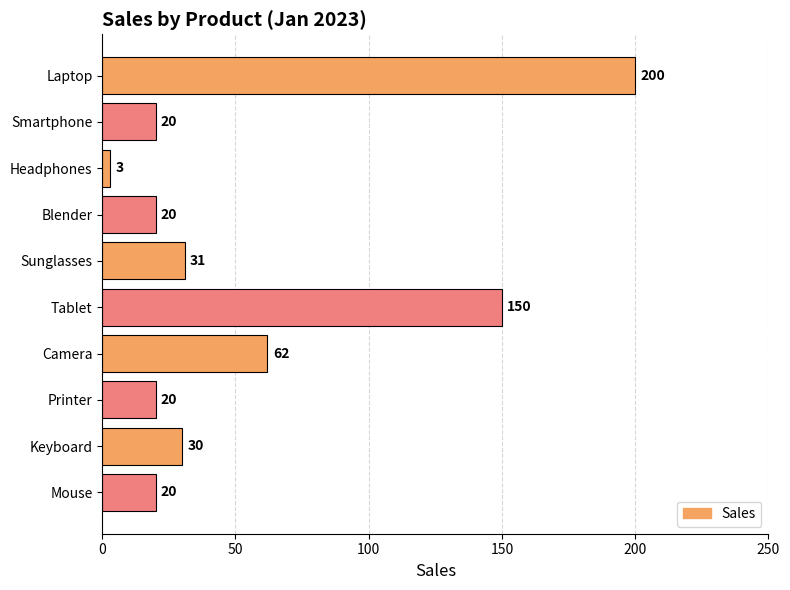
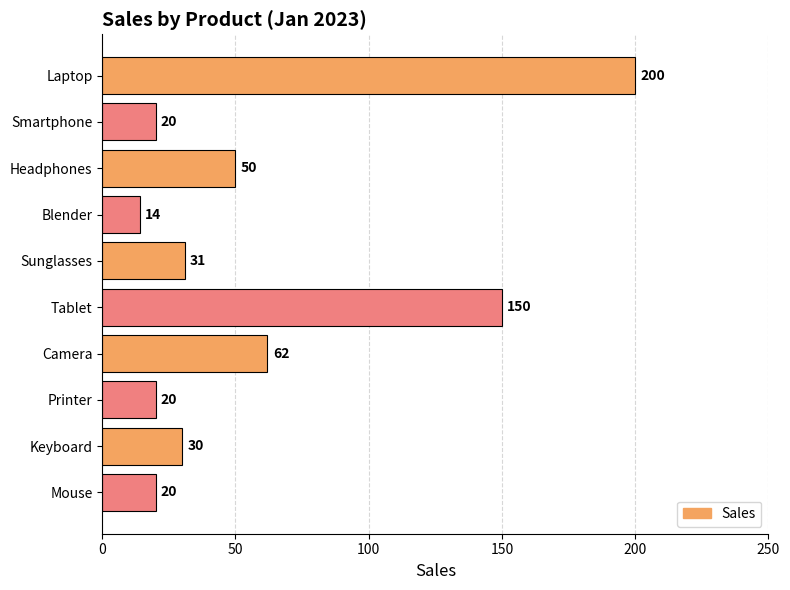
  {
    "Laptop": 200,
    "Smartphone": 20,
-   "Headphones": 3,
-   "Blender": 20,
+   "Headphones": 50,
+   "Blender": 14,
    "Sunglasses": 31,
    "Tablet": 150,
    "Camera": 62,
    "Printer": 20,
    "Keyboard": 30,
    "Mouse": 20
  }
